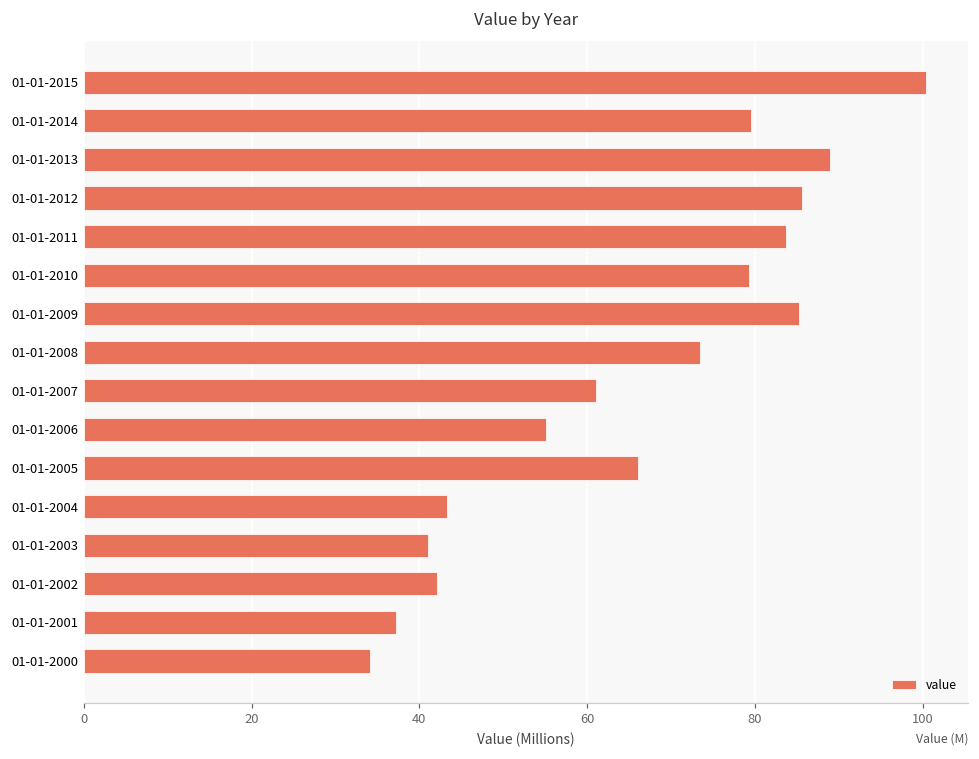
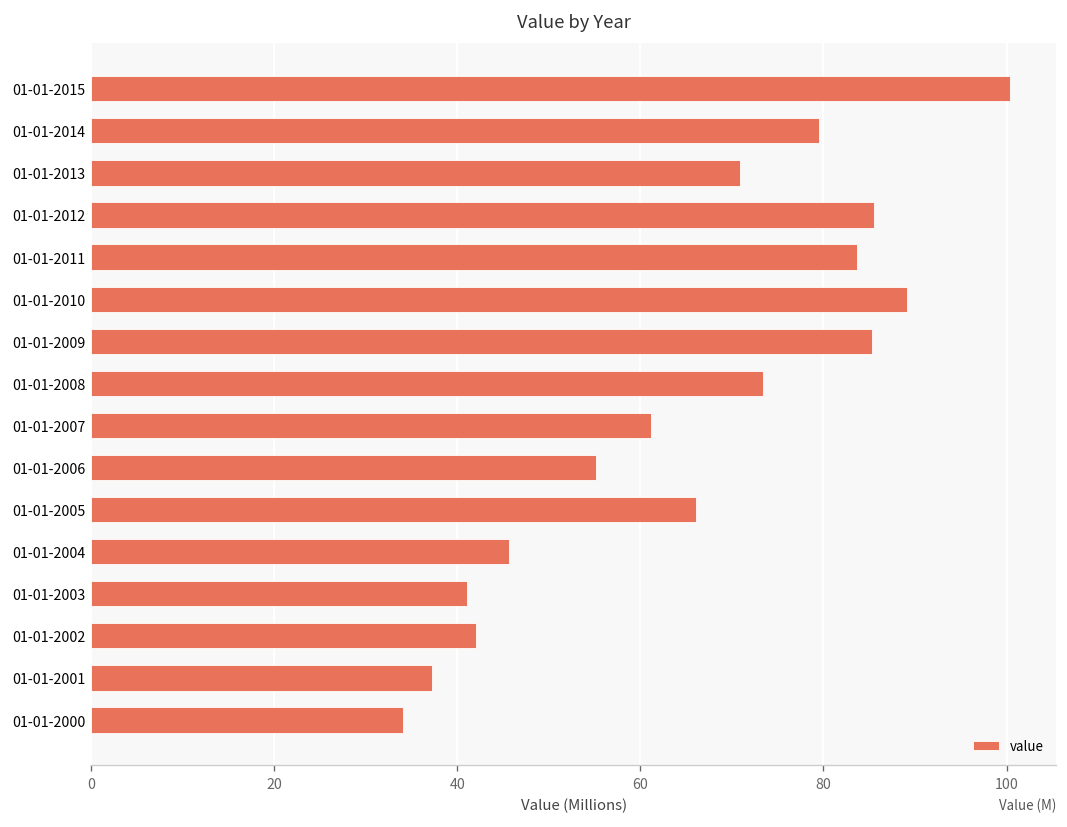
  {
    "01-01-2015": 100,
    "01-01-2014": 80,
-   "01-01-2013": 89,
+   "01-01-2013": 71,
    "01-01-2012": 86,
    "01-01-2011": 84,
-   "01-01-2010": 79,
+   "01-01-2010": 89,
    "01-01-2009": 85,
    "01-01-2008": 73,
    "01-01-2007": 61,
    "01-01-2006": 55,
    "01-01-2005": 66,
-   "01-01-2004": 43,
+   "01-01-2004": 46,
    "01-01-2003": 41,
    "01-01-2002": 42,
    "01-01-2001": 37,
    "01-01-2000": 34
  }
